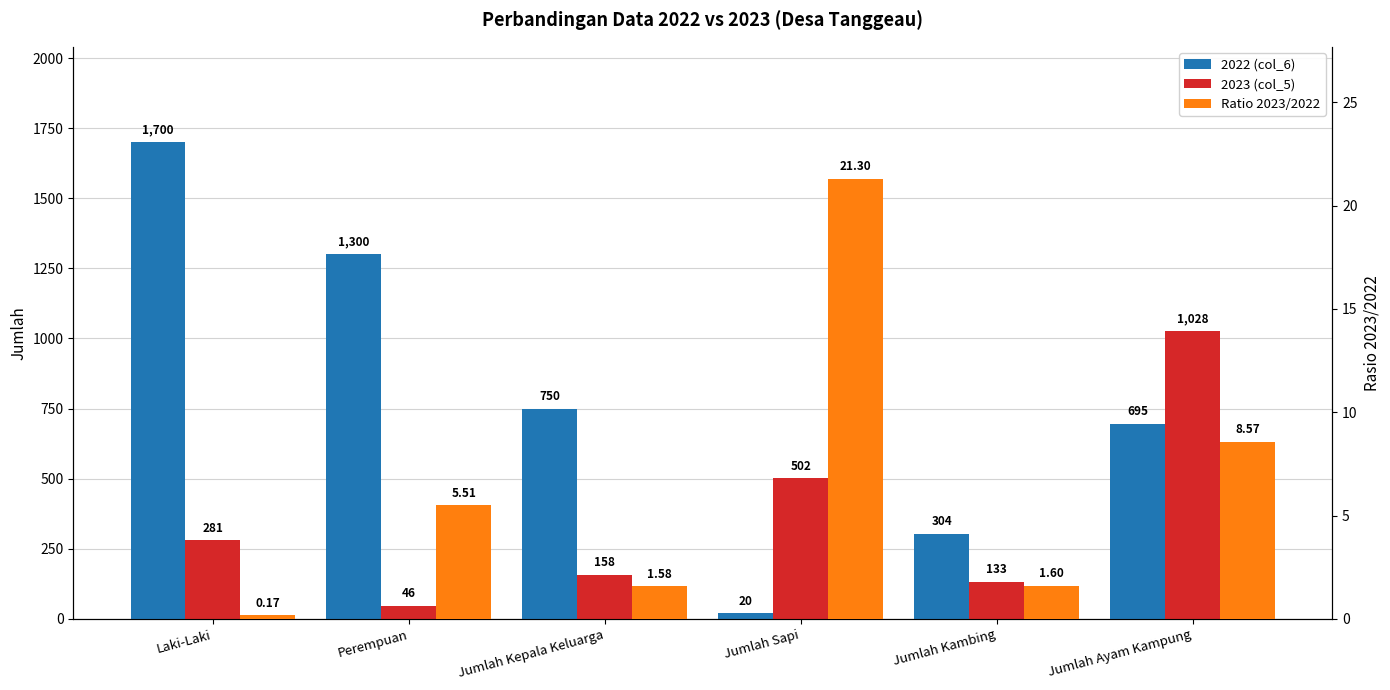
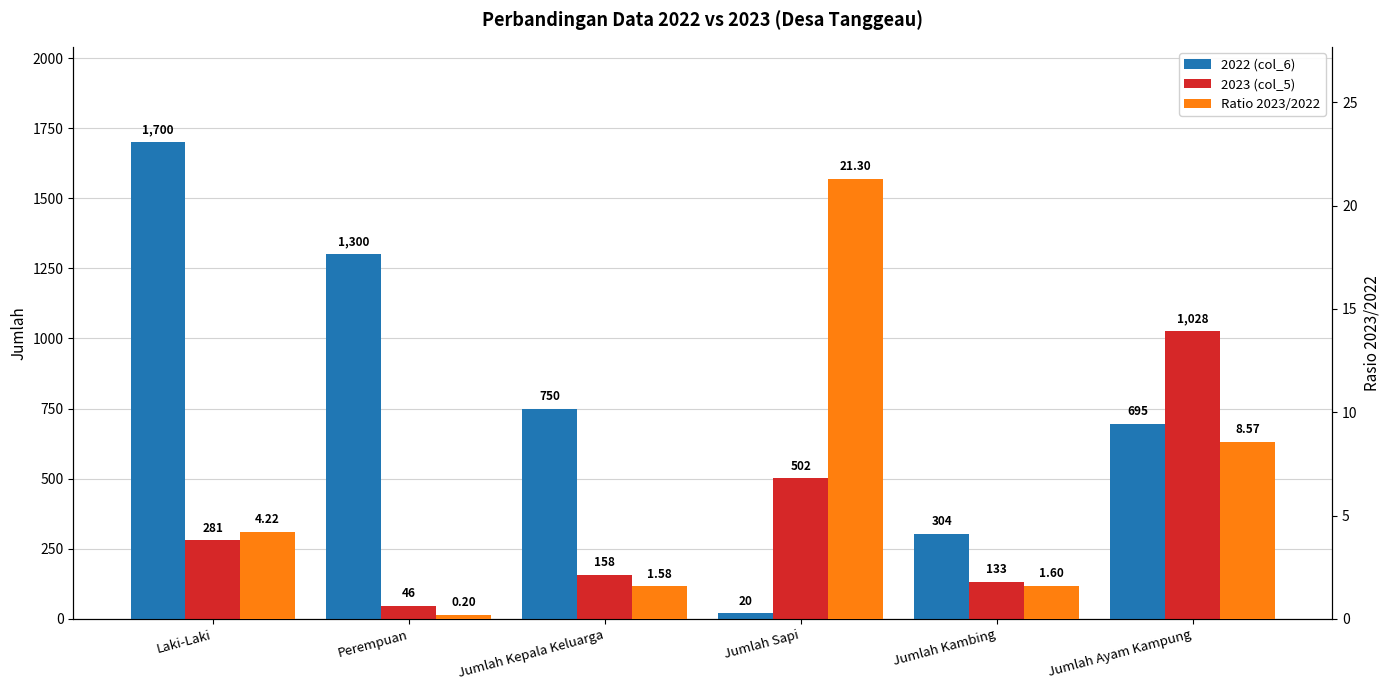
  {
    "2022 (col_6)": {
      "Laki-Laki": "1,700",
      "Perempuan": "1,300",
      "Jumlah Kepala Keluarga": "750",
      "Jumlah Sapi": "20",
      "Jumlah Kambing": "304",
      "Jumlah Ayam Kampung": "695"
    },
    "2023 (col_5)": {
      "Laki-Laki": "281",
      "Perempuan": "46",
      "Jumlah Kepala Keluarga": "158",
      "Jumlah Sapi": "502",
      "Jumlah Kambing": "133",
      "Jumlah Ayam Kampung": "1,028"
    },
    "Ratio 2023/2022": {
-     "Laki-Laki": "0.17",
-     "Perempuan": "5.51",
+     "Laki-Laki": "4.22",
+     "Perempuan": "0.20",
      "Jumlah Kepala Keluarga": "1.58",
      "Jumlah Sapi": "21.30",
      "Jumlah Kambing": "1.60",
      "Jumlah Ayam Kampung": "8.57"
    }
  }
